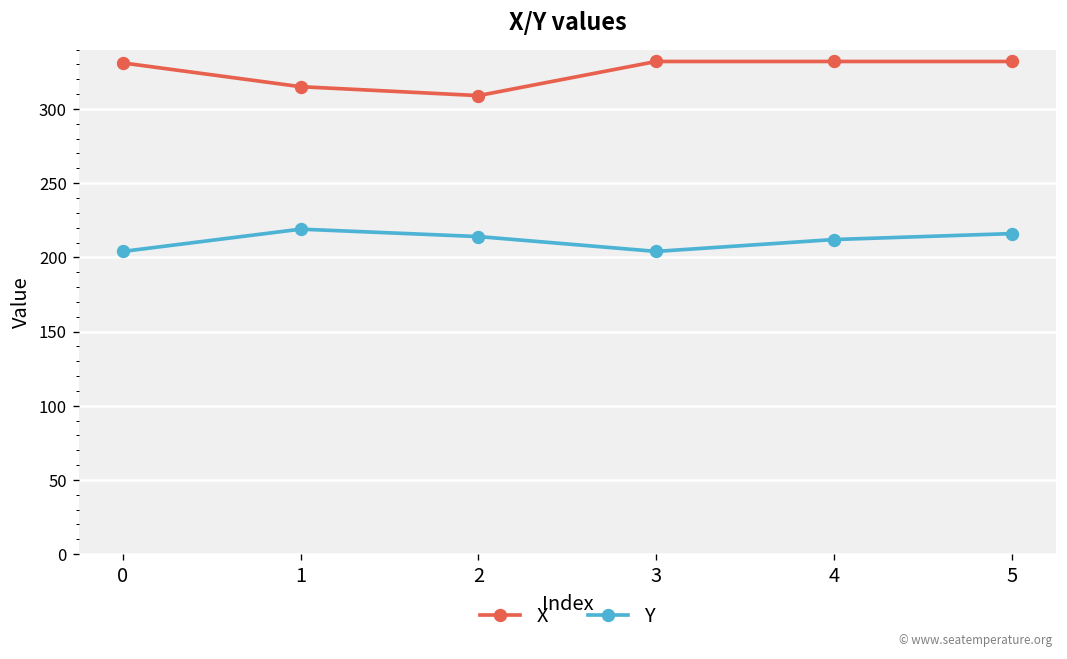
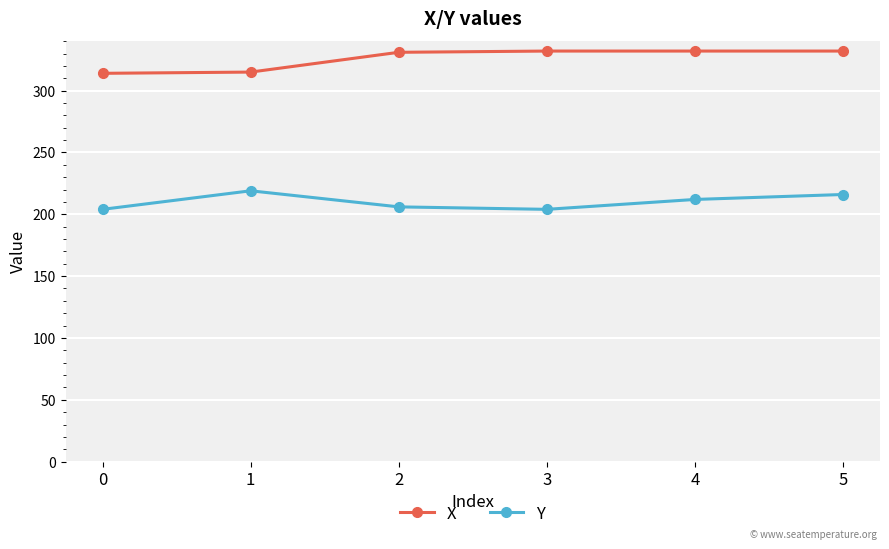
  {
    "X": {
-     "0": 331,
+     "0": 314,
      "1": 315,
-     "2": 309,
+     "2": 331,
      "3": 332,
      "4": 332,
      "5": 332
    },
    "Y": {
      "0": 204,
      "1": 219,
-     "2": 214,
+     "2": 206,
      "3": 204,
      "4": 212,
      "5": 216
    }
  }
